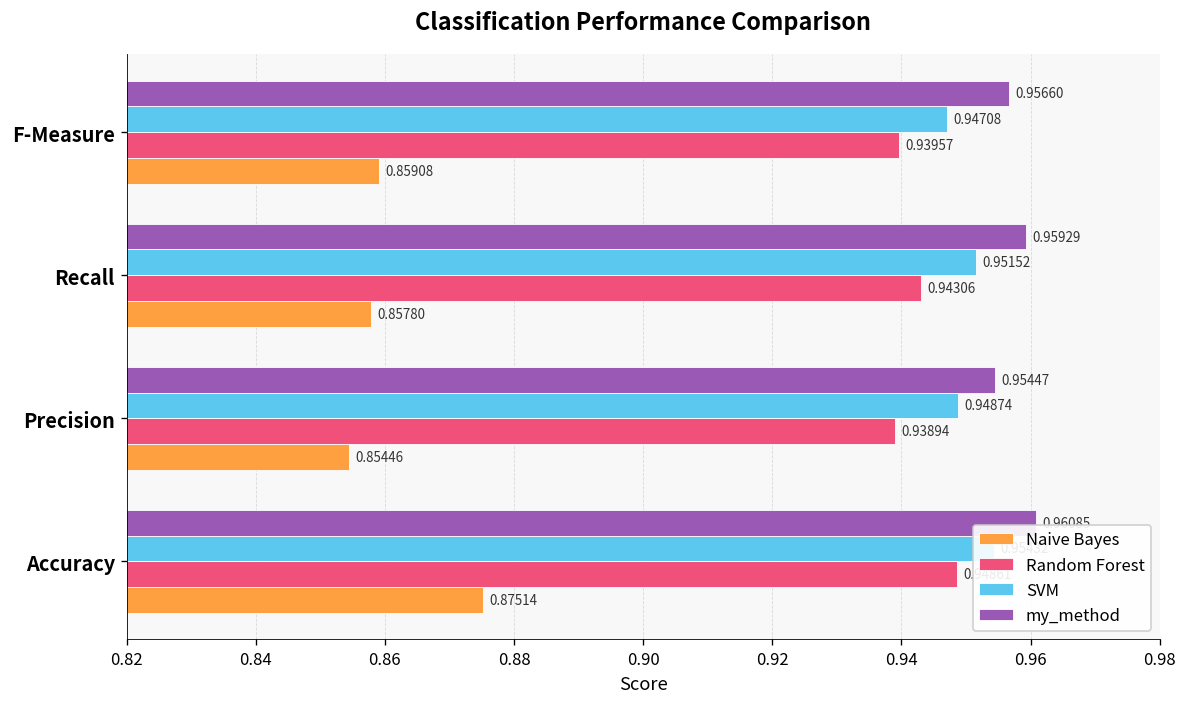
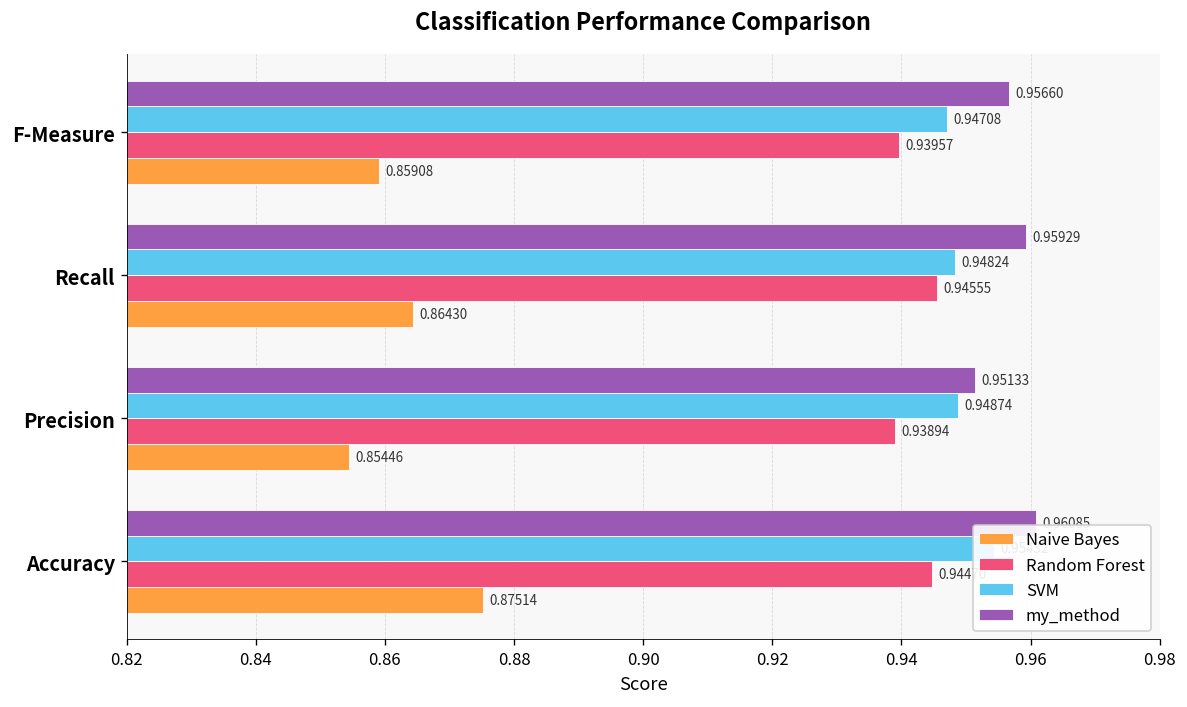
  {
    "Naive Bayes": {
      "F-Measure": 0.85908,
-     "Recall": 0.85780,
+     "Recall": 0.86430,
      "Precision": 0.85446,
      "Accuracy": 0.87514
    },
    "Random Forest": {
      "F-Measure": 0.93957,
-     "Recall": 0.94306,
+     "Recall": 0.94555,
      "Precision": 0.93894,
-     "Accuracy": 0.949
+     "Accuracy": 0.945
    },
    "SVM": {
      "F-Measure": 0.94708,
-     "Recall": 0.95152,
+     "Recall": 0.94824,
      "Precision": 0.94874
    },
    "my_method": {
      "F-Measure": 0.95660,
      "Recall": 0.95929,
-     "Precision": 0.95447
+     "Precision": 0.95133
    }
  }
